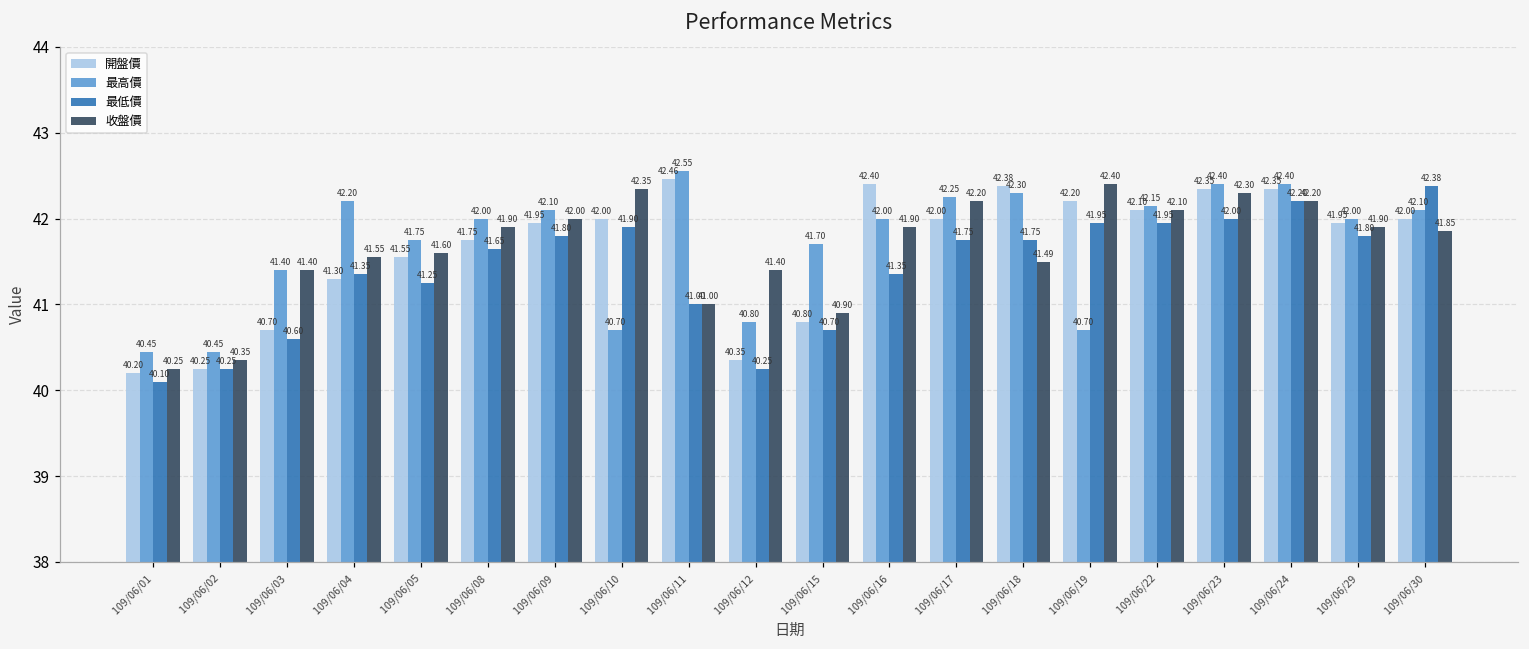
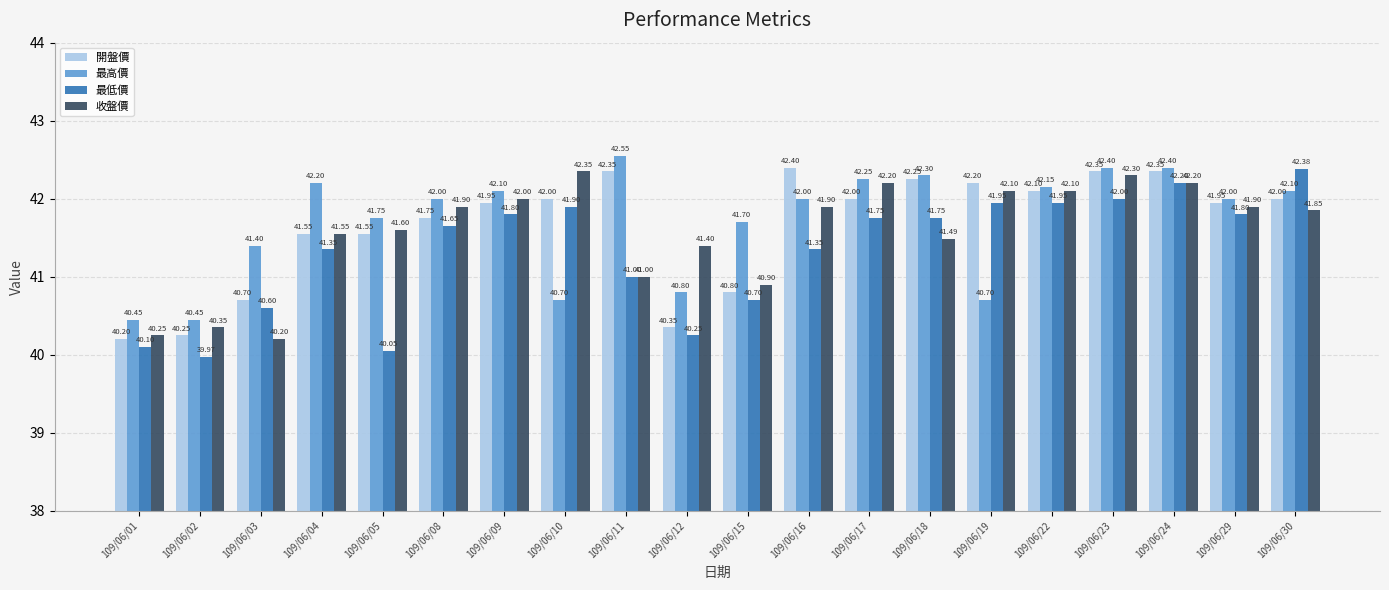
  {
    "開盤價": {
      "109/06/01": 40.20,
      "109/06/02": 40.25,
      "109/06/03": 40.70,
-     "109/06/04": 41.30,
+     "109/06/04": 41.55,
      "109/06/05": 41.55,
      "109/06/08": 41.75,
      "109/06/09": 41.95,
      "109/06/10": 42.00,
-     "109/06/11": 42.46,
+     "109/06/11": 42.35,
      "109/06/12": 40.35,
      "109/06/15": 40.80,
      "109/06/16": 42.40,
      "109/06/17": 42.00,
-     "109/06/18": 42.38,
+     "109/06/18": 42.25,
      "109/06/19": 42.20,
      "109/06/30": 42.00
    },
    "最高價": {
      "109/06/01": 40.45,
      "109/06/02": 40.45,
      "109/06/03": 41.40,
      "109/06/04": 42.20,
      "109/06/05": 41.75,
      "109/06/08": 42.00,
      "109/06/09": 42.10,
      "109/06/10": 40.70,
      "109/06/11": 42.55,
      "109/06/12": 40.80,
      "109/06/15": 41.70,
      "109/06/16": 42.00,
      "109/06/17": 42.25,
      "109/06/18": 42.30,
      "109/06/19": 40.70,
      "109/06/30": 42.10
    },
    "最低價": {
      "109/06/01": 40.10,
-     "109/06/02": 40.25,
+     "109/06/02": 39.97,
      "109/06/03": 40.60,
      "109/06/04": 41.35,
-     "109/06/05": 41.25,
+     "109/06/05": 40.05,
      "109/06/08": 41.65,
      "109/06/09": 41.80,
      "109/06/10": 41.90,
      "109/06/12": 40.25,
      "109/06/15": 40.70,
      "109/06/16": 41.35,
      "109/06/17": 41.75,
      "109/06/18": 41.75,
      "109/06/19": 41.95,
      "109/06/22": 41.95,
      "109/06/23": 42.00,
      "109/06/29": 41.80,
      "109/06/30": 42.38
    },
    "收盤價": {
      "109/06/01": 40.25,
      "109/06/02": 40.35,
-     "109/06/03": 41.40,
+     "109/06/03": 40.20,
      "109/06/04": 41.55,
      "109/06/05": 41.60,
      "109/06/08": 41.90,
      "109/06/09": 42.00,
      "109/06/10": 42.35,
      "109/06/12": 41.40,
      "109/06/15": 40.90,
      "109/06/16": 41.90,
      "109/06/17": 42.20,
      "109/06/18": 41.49,
-     "109/06/19": 42.40,
+     "109/06/19": 42.10,
      "109/06/22": 42.10,
      "109/06/23": 42.30,
      "109/06/29": 41.90,
      "109/06/30": 41.85
    }
  }
